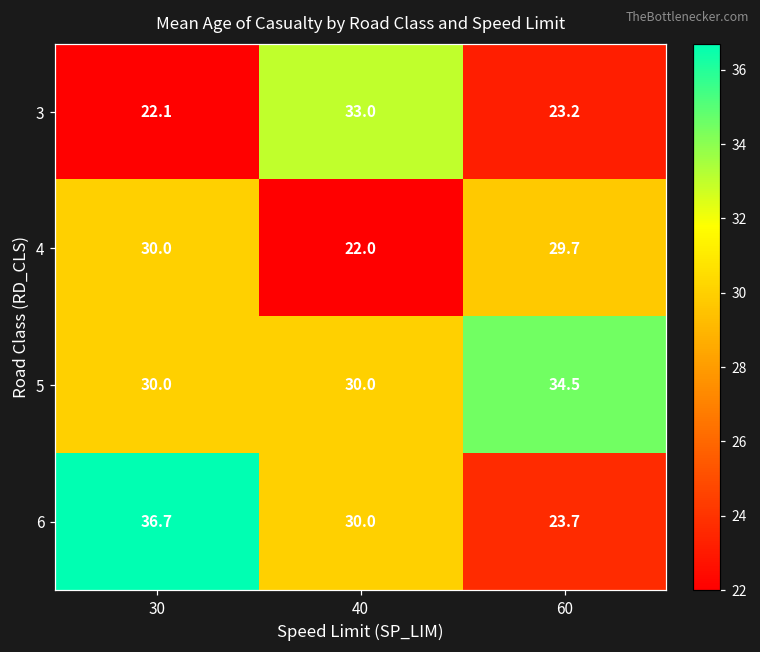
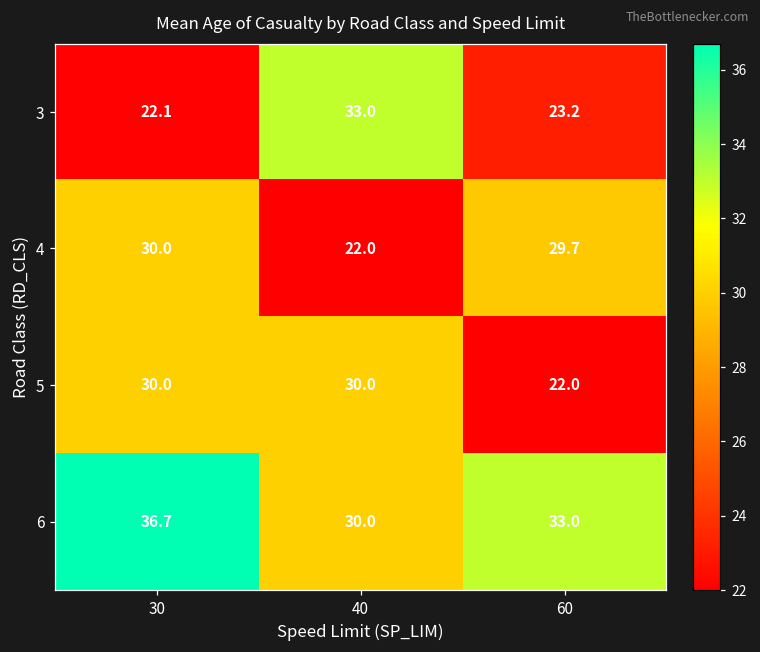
  {
    "3": {
      "30": 22.1,
      "40": 33.0,
      "60": 23.2
    },
    "4": {
      "30": 30.0,
      "40": 22.0,
      "60": 29.7
    },
    "5": {
      "30": 30.0,
      "40": 30.0,
-     "60": 34.5
+     "60": 22.0
    },
    "6": {
      "30": 36.7,
      "40": 30.0,
-     "60": 23.7
+     "60": 33.0
    }
  }
